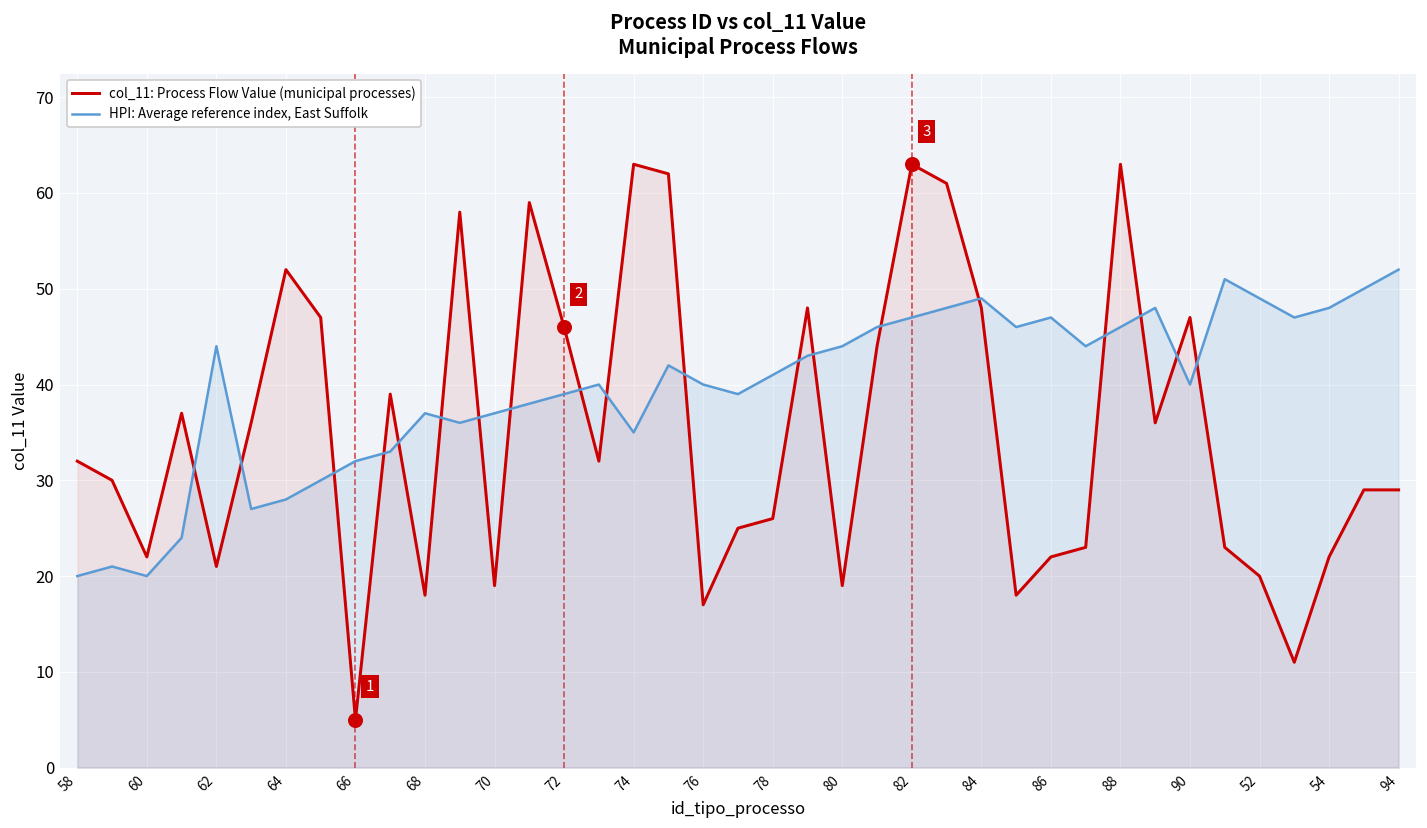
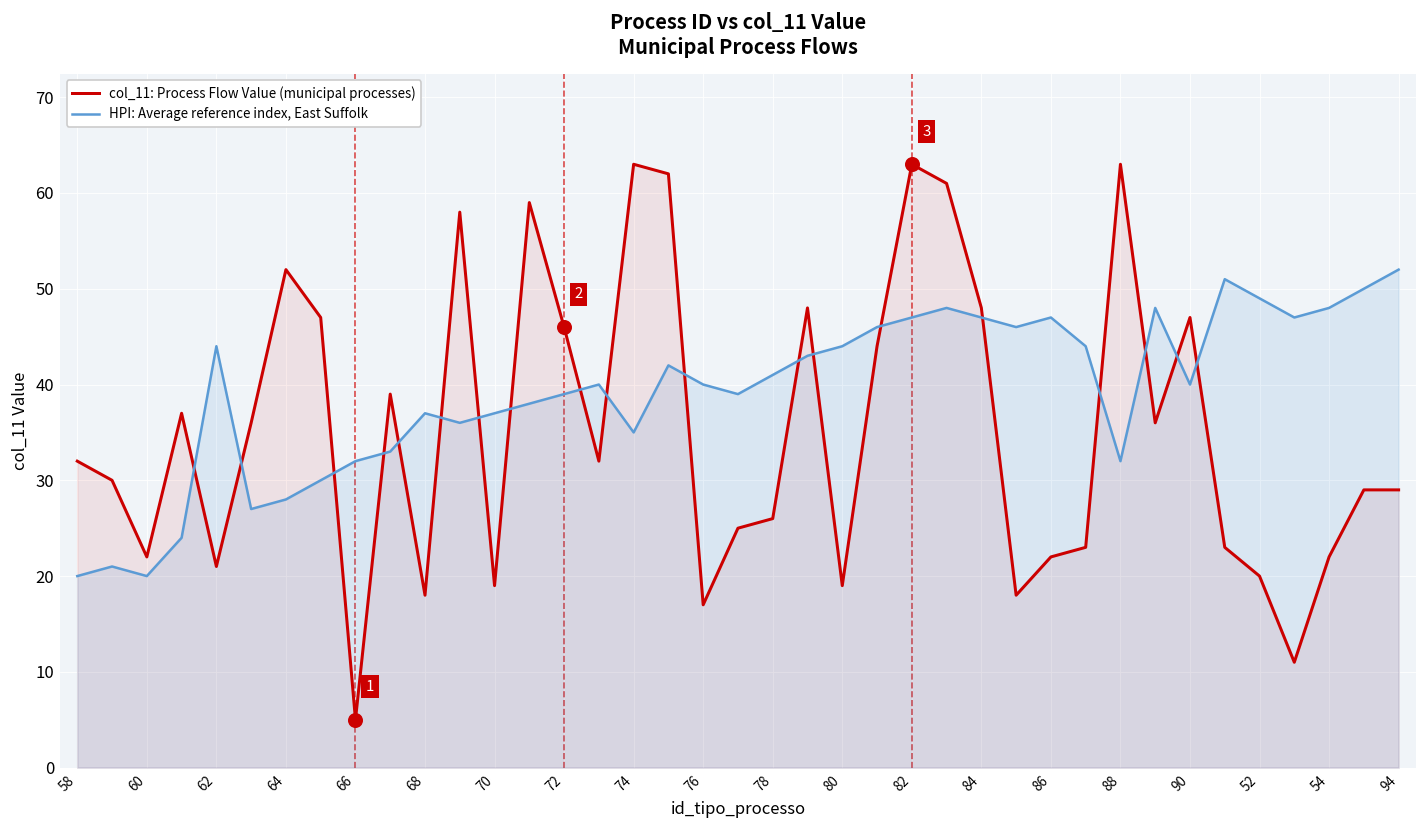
  {
    "HPI: Average reference index, East Suffolk": {
      "58": 20,
      "60": 20,
      "62": 44,
      "64": 28,
      "66": 32,
      "68": 37,
      "70": 37,
      "72": 39,
      "74": 35,
      "76": 40,
      "78": 41,
      "80": 44,
      "82": 47,
-     "84": 49,
+     "84": 47,
      "86": 47,
-     "88": 46,
+     "88": 32,
      "90": 40,
      "52": 49,
      "54": 48,
      "94": 52
    }
  }
